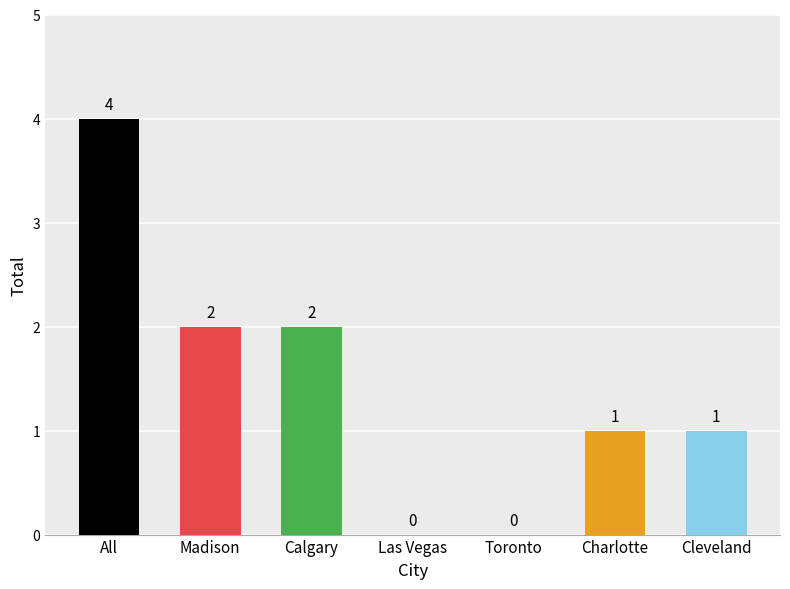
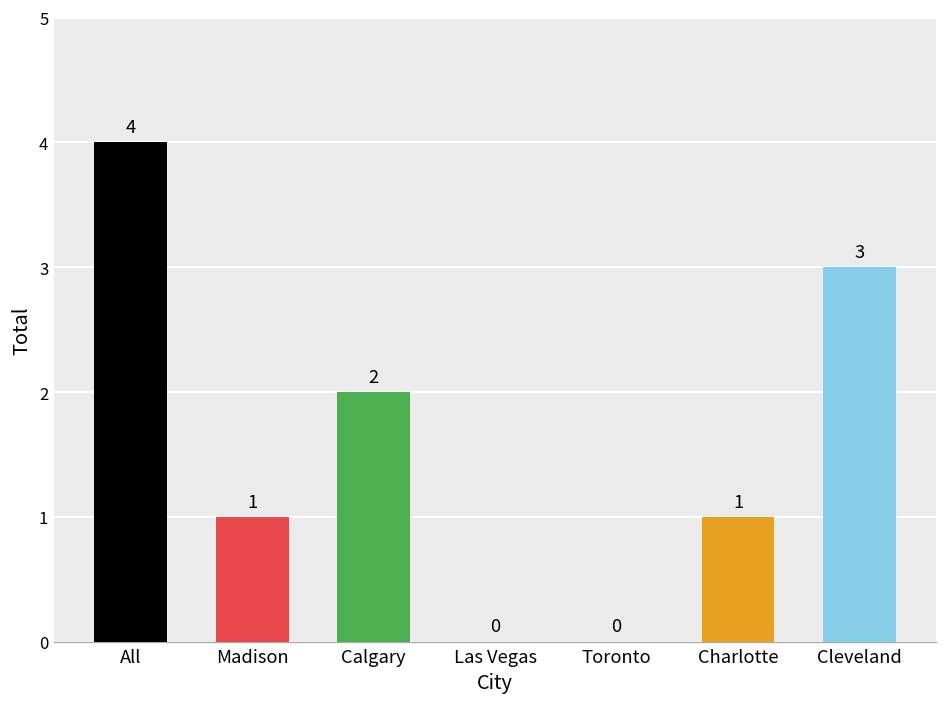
  {
    "All": 4,
-   "Madison": 2,
+   "Madison": 1,
    "Calgary": 2,
    "Las Vegas": 0,
    "Toronto": 0,
    "Charlotte": 1,
-   "Cleveland": 1
+   "Cleveland": 3
  }
